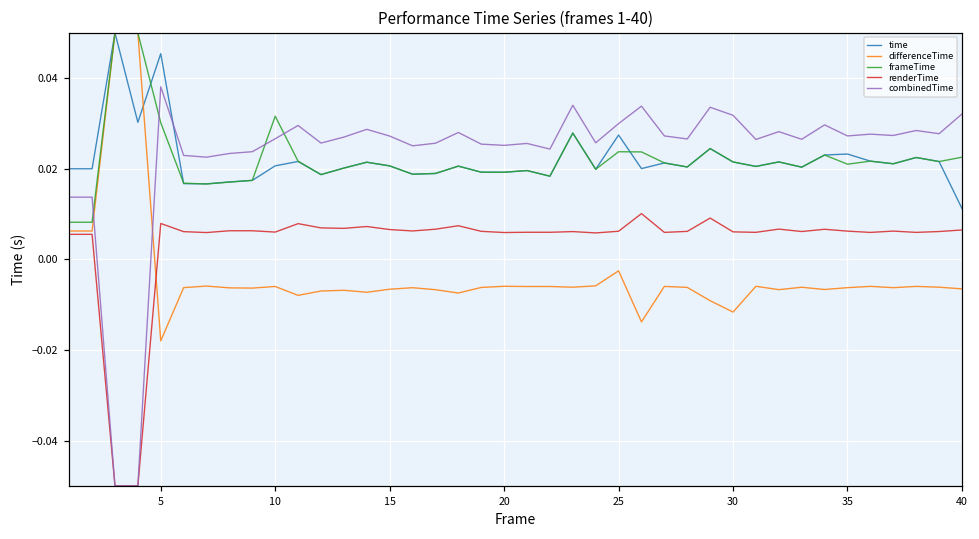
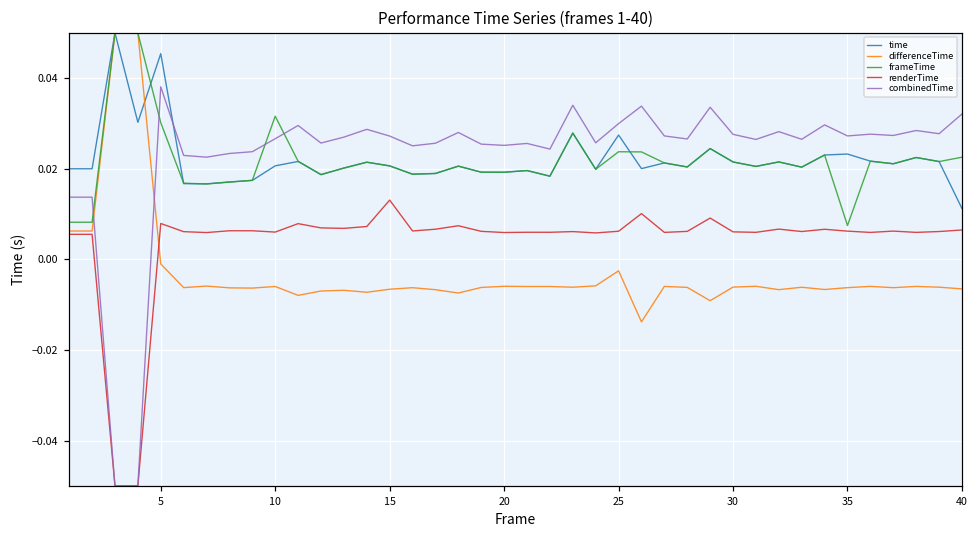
  {
    "time": {
      "5": 0.045,
      "10": 0.021,
      "25": 0.027,
      "35": 0.023,
      "40": 0.011
    },
    "differenceTime": {
-     "5": -0.018,
+     "5": -0.001,
      "10": -0.006,
      "15": -0.007,
      "20": -0.006,
      "25": -0.003,
-     "30": -0.012,
+     "30": -0.006,
      "35": -0.006,
      "40": -0.007
    },
    "frameTime": {
      "5": 0.030,
      "10": 0.032,
      "25": 0.024,
-     "35": 0.021,
+     "35": 0.007,
      "40": 0.023
    },
    "renderTime": {
      "5": 0.008,
      "10": 0.006,
-     "15": 0.007,
+     "15": 0.013,
      "20": 0.006,
      "25": 0.006,
      "30": 0.006,
      "35": 0.006,
      "40": 0.006
    },
    "combinedTime": {
      "5": 0.038,
      "10": 0.027,
      "15": 0.027,
      "20": 0.025,
      "25": 0.030,
-     "30": 0.032,
+     "30": 0.028,
      "35": 0.027,
      "40": 0.032
    }
  }
